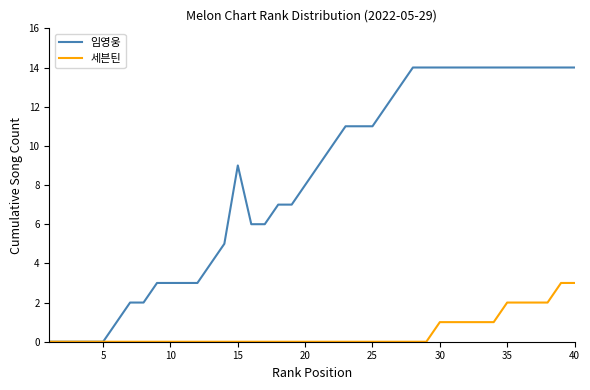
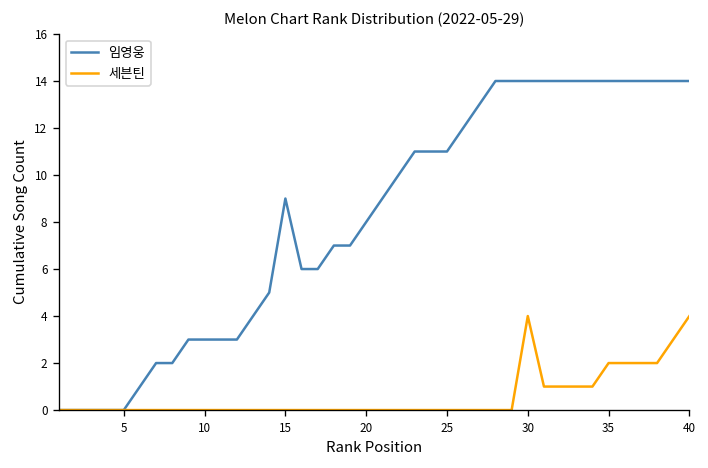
  {
    "임영웅": {
      "10": 3,
      "15": 9,
      "20": 8,
      "25": 11,
      "30": 14,
      "35": 14,
      "40": 14
    },
    "세븐틴": {
      "10": 0,
      "15": 0,
      "20": 0,
      "25": 0,
-     "30": 1,
+     "30": 4,
      "35": 2,
-     "40": 3
+     "40": 4
    }
  }
